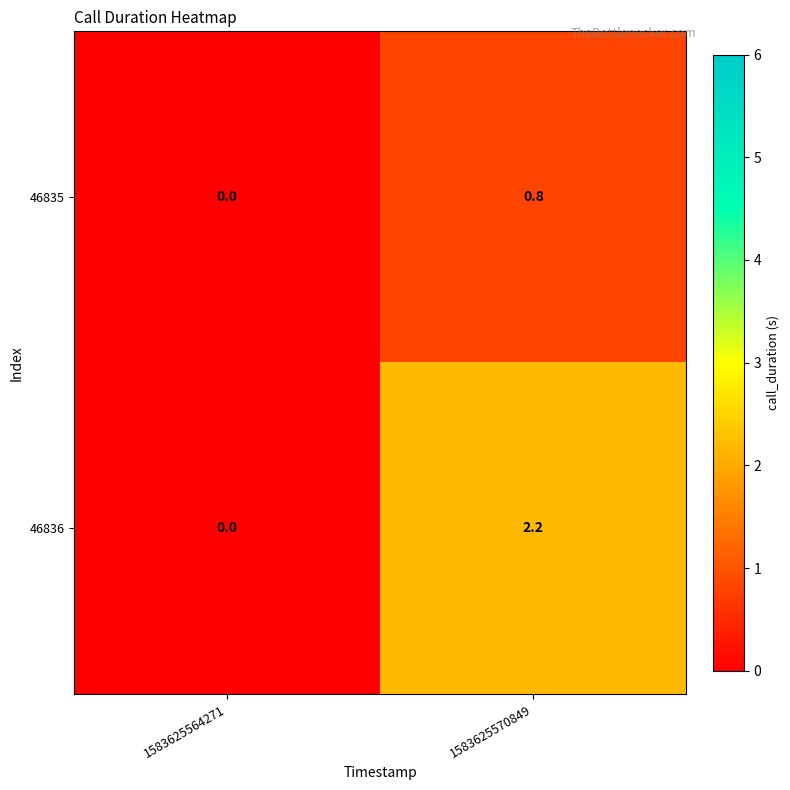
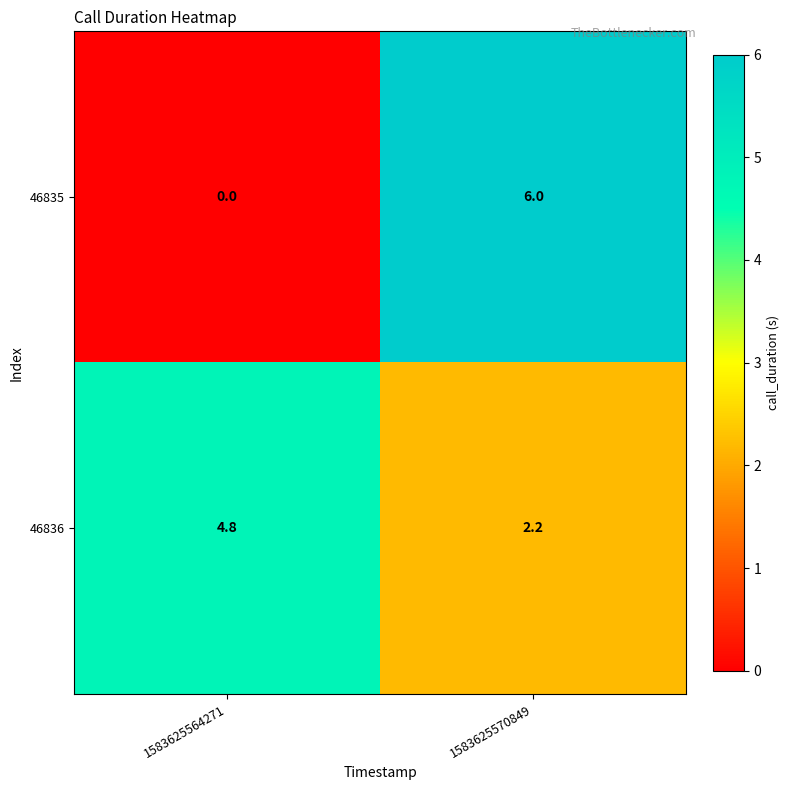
  {
    "46835": {
      "1583625564271": 0.0,
-     "1583625570849": 0.8
+     "1583625570849": 6.0
    },
    "46836": {
-     "1583625564271": 0.0,
+     "1583625564271": 4.8,
      "1583625570849": 2.2
    }
  }
